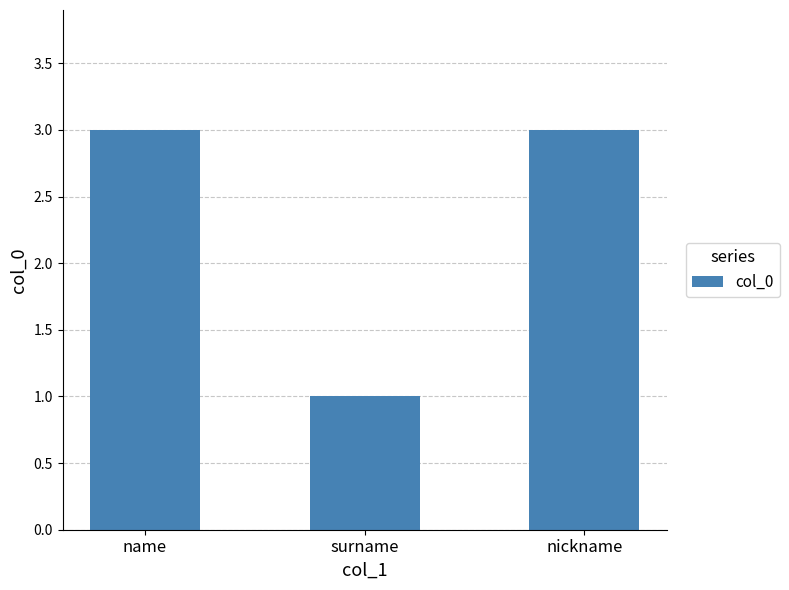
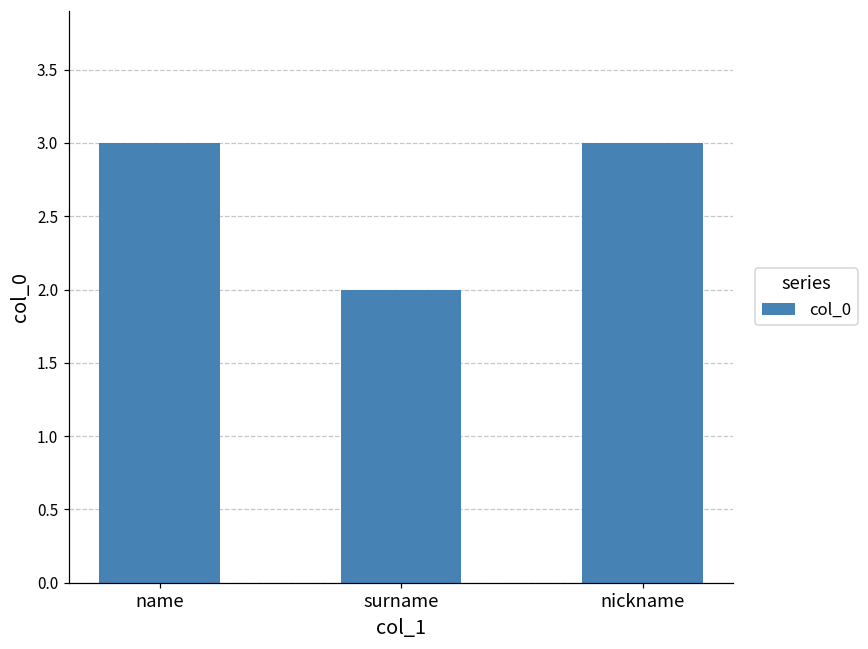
  {
    "name": 3,
-   "surname": 1,
+   "surname": 2,
    "nickname": 3
  }
